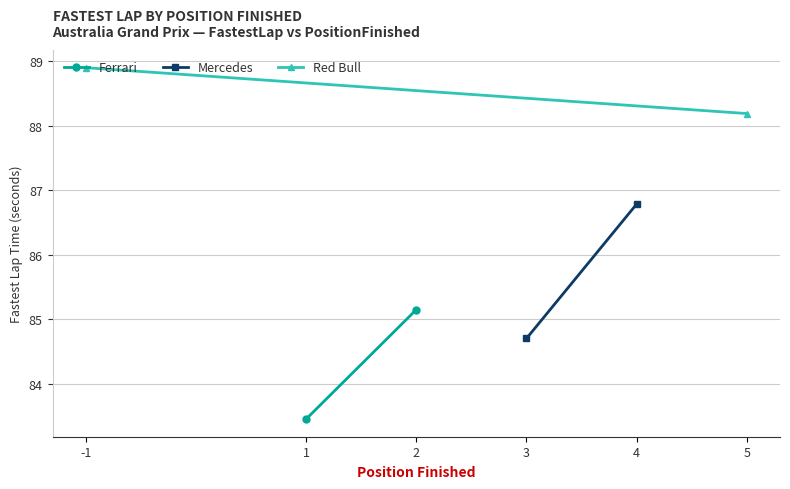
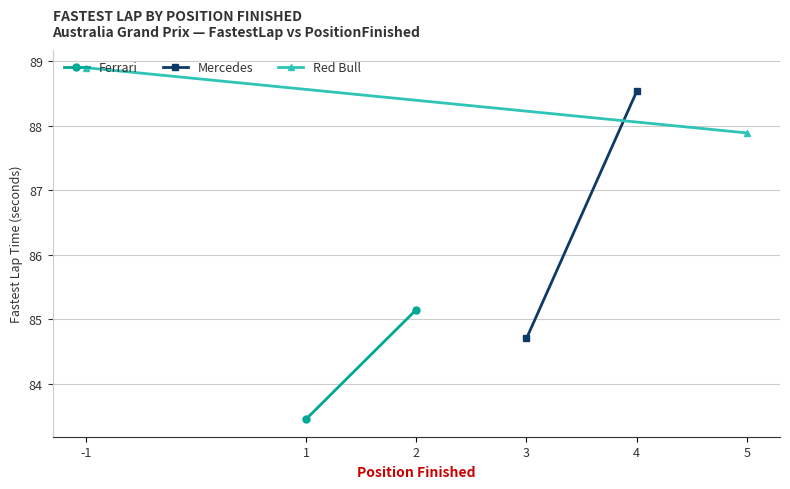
  {
    "Ferrari": {
      "1": 83.5,
      "2": 85.2
    },
    "Mercedes": {
      "3": 84.7,
-     "4": 86.8
+     "4": 88.5
    },
    "Red Bull": {
      "-1": 88.9,
-     "5": 88.2
+     "5": 87.9
    }
  }
